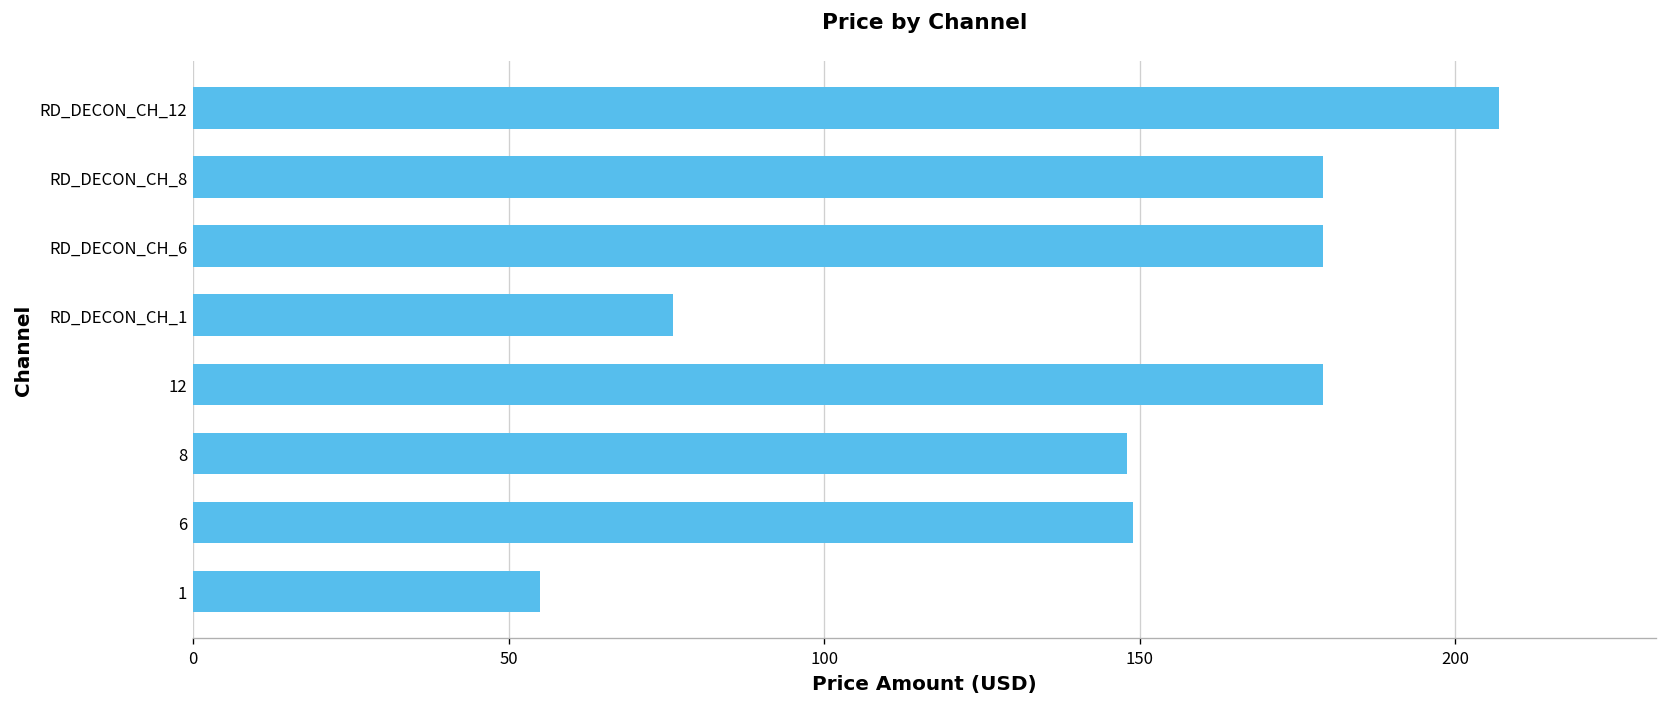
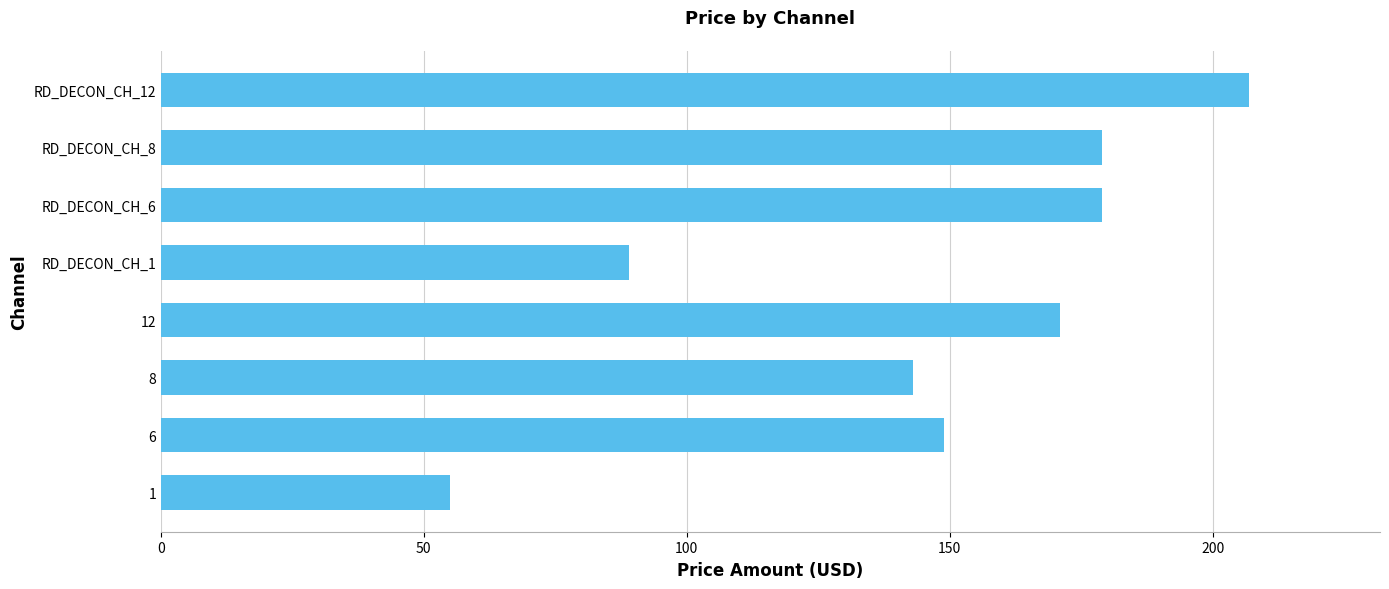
  {
    "RD_DECON_CH_12": 207,
    "RD_DECON_CH_8": 179,
    "RD_DECON_CH_6": 179,
-   "RD_DECON_CH_1": 76,
-   "12": 179,
-   "8": 148,
+   "RD_DECON_CH_1": 89,
+   "12": 171,
+   "8": 143,
    "6": 149,
    "1": 55
  }
